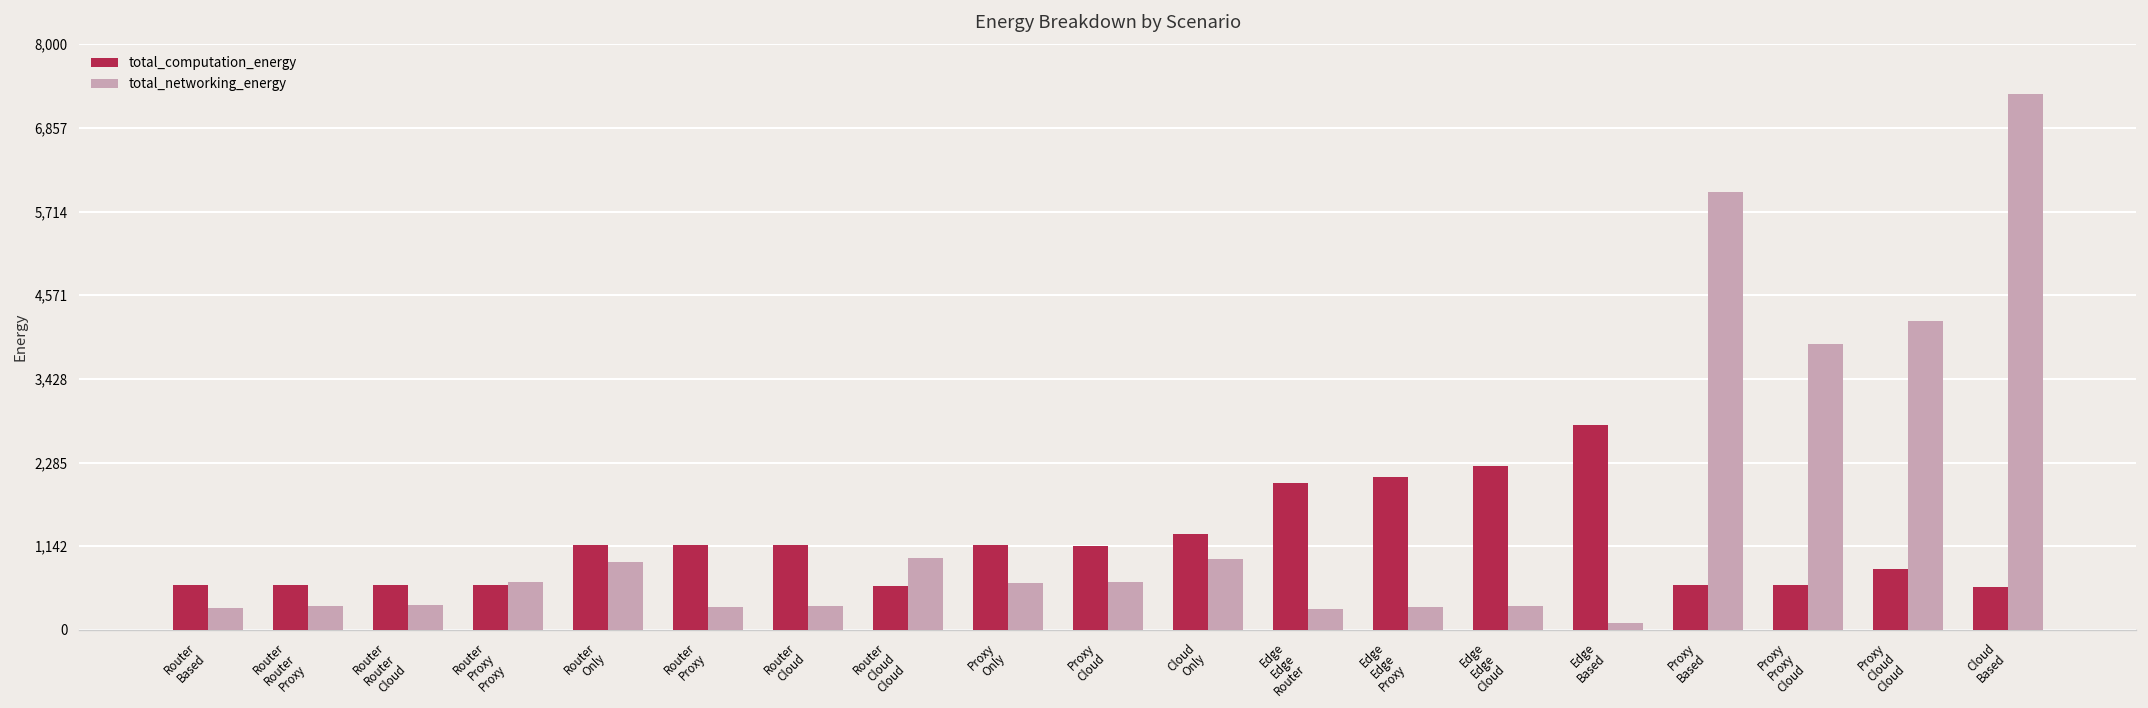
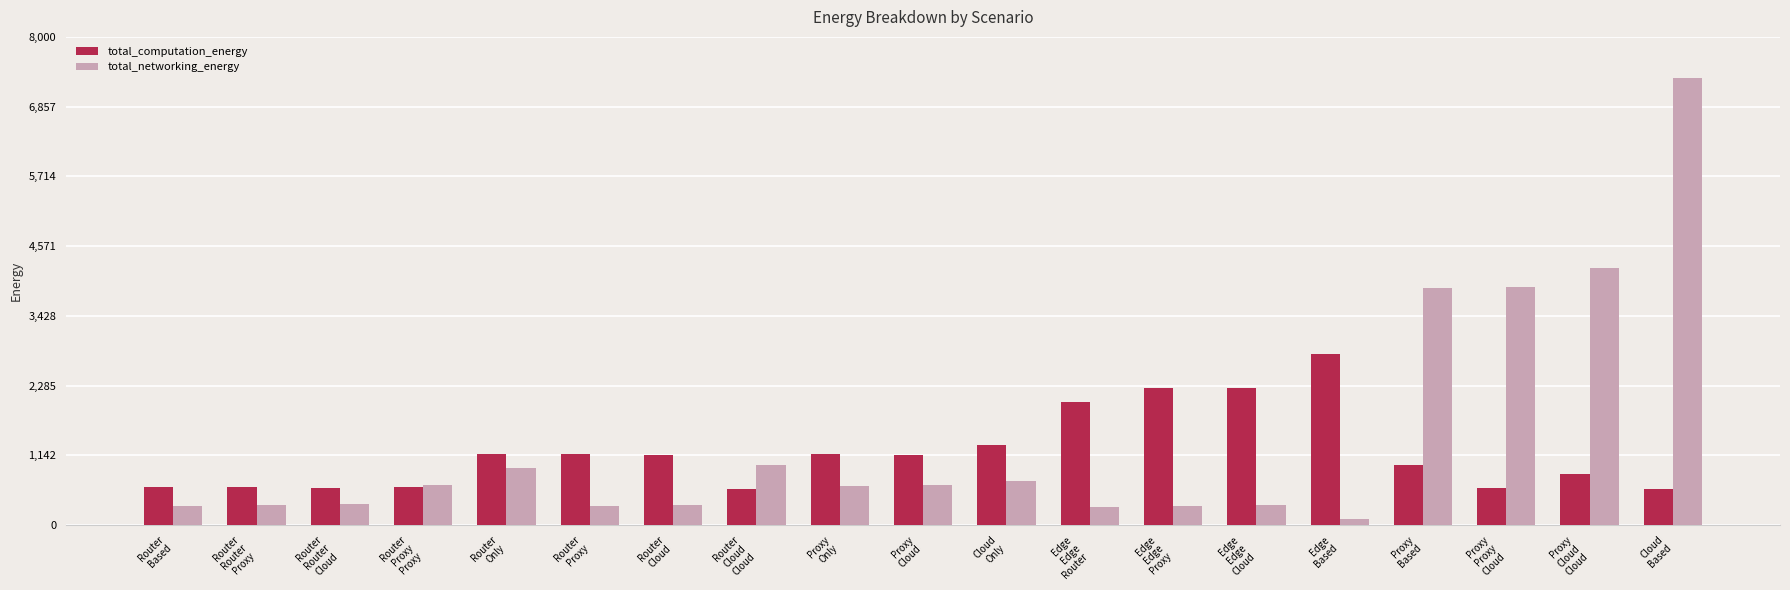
  {
    "total_computation_energy": {
      "Router Based": "600",
      "Router Router Proxy": "600",
      "Router Router Cloud": "600",
      "Router Proxy Proxy": "600",
      "Router Only": "1,200",
      "Router Proxy": "1,200",
      "Router Cloud": "1,200",
      "Router Cloud Cloud": "600",
      "Proxy Only": "1,200",
      "Proxy Cloud": "1,200",
      "Cloud Only": "1,300",
      "Edge Edge Router": "2,000",
-     "Edge Edge Proxy": "2,100",
+     "Edge Edge Proxy": "2,300",
      "Edge Edge Cloud": "2,200",
      "Edge Based": "2,800",
-     "Proxy Based": "600",
+     "Proxy Based": "1,000",
      "Proxy Proxy Cloud": "600",
      "Proxy Cloud Cloud": "800",
      "Cloud Based": "600"
    },
    "total_networking_energy": {
      "Router Based": "300",
      "Router Router Proxy": "300",
      "Router Router Cloud": "300",
      "Router Proxy Proxy": "600",
      "Router Only": "900",
      "Router Proxy": "300",
      "Router Cloud": "300",
      "Router Cloud Cloud": "1,000",
      "Proxy Only": "600",
      "Proxy Cloud": "700",
-     "Cloud Only": "1,000",
+     "Cloud Only": "700",
      "Edge Edge Router": "300",
      "Edge Edge Proxy": "300",
      "Edge Edge Cloud": "300",
      "Edge Based": "100",
-     "Proxy Based": "6,000",
+     "Proxy Based": "3,900",
      "Proxy Proxy Cloud": "3,900",
      "Proxy Cloud Cloud": "4,200",
      "Cloud Based": "7,300"
    }
  }
